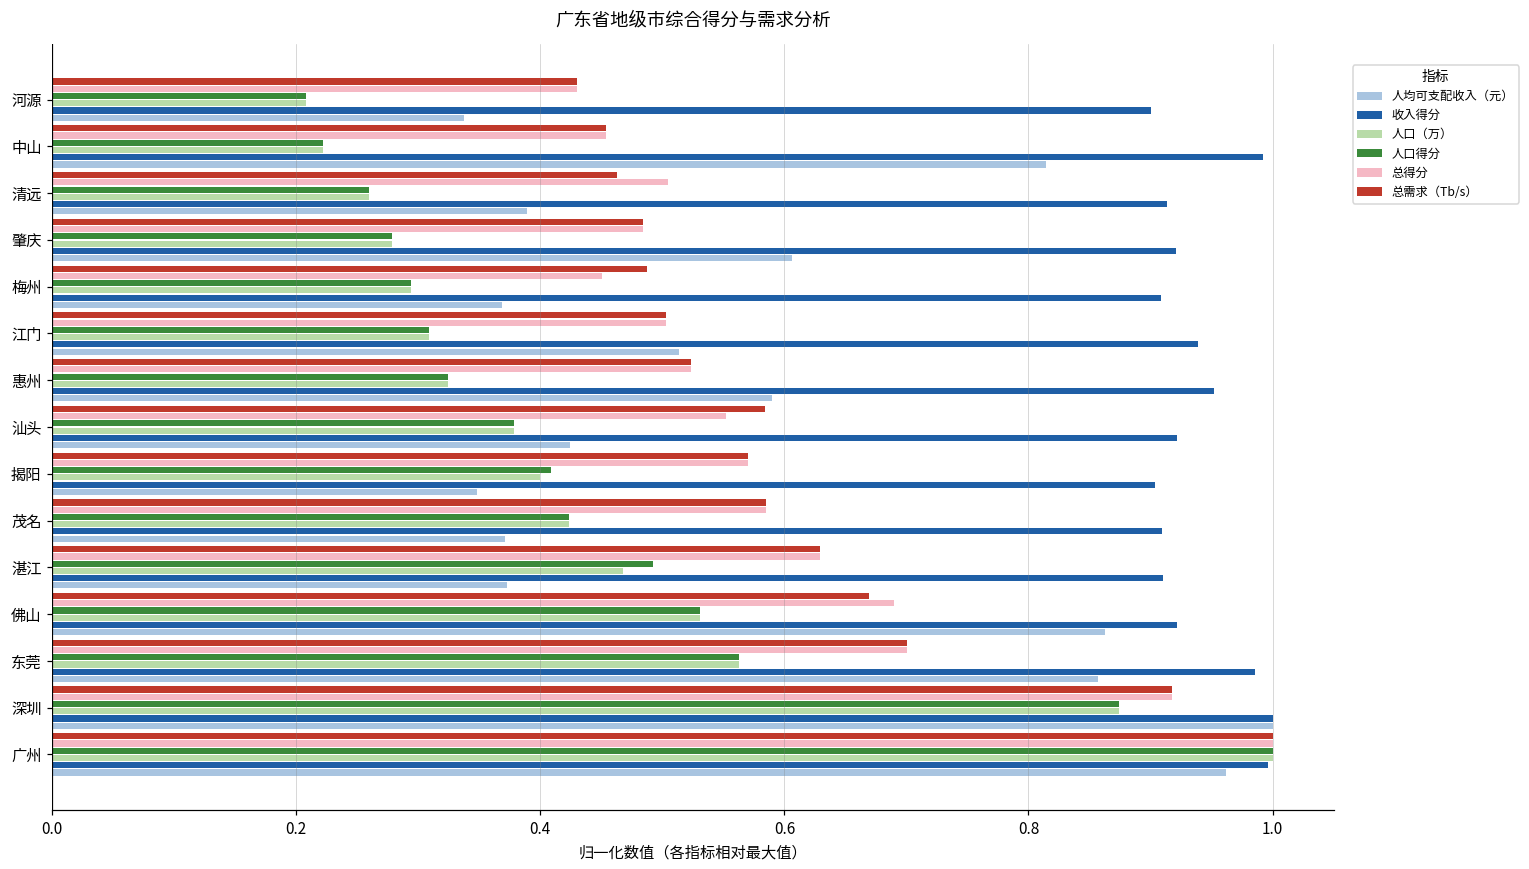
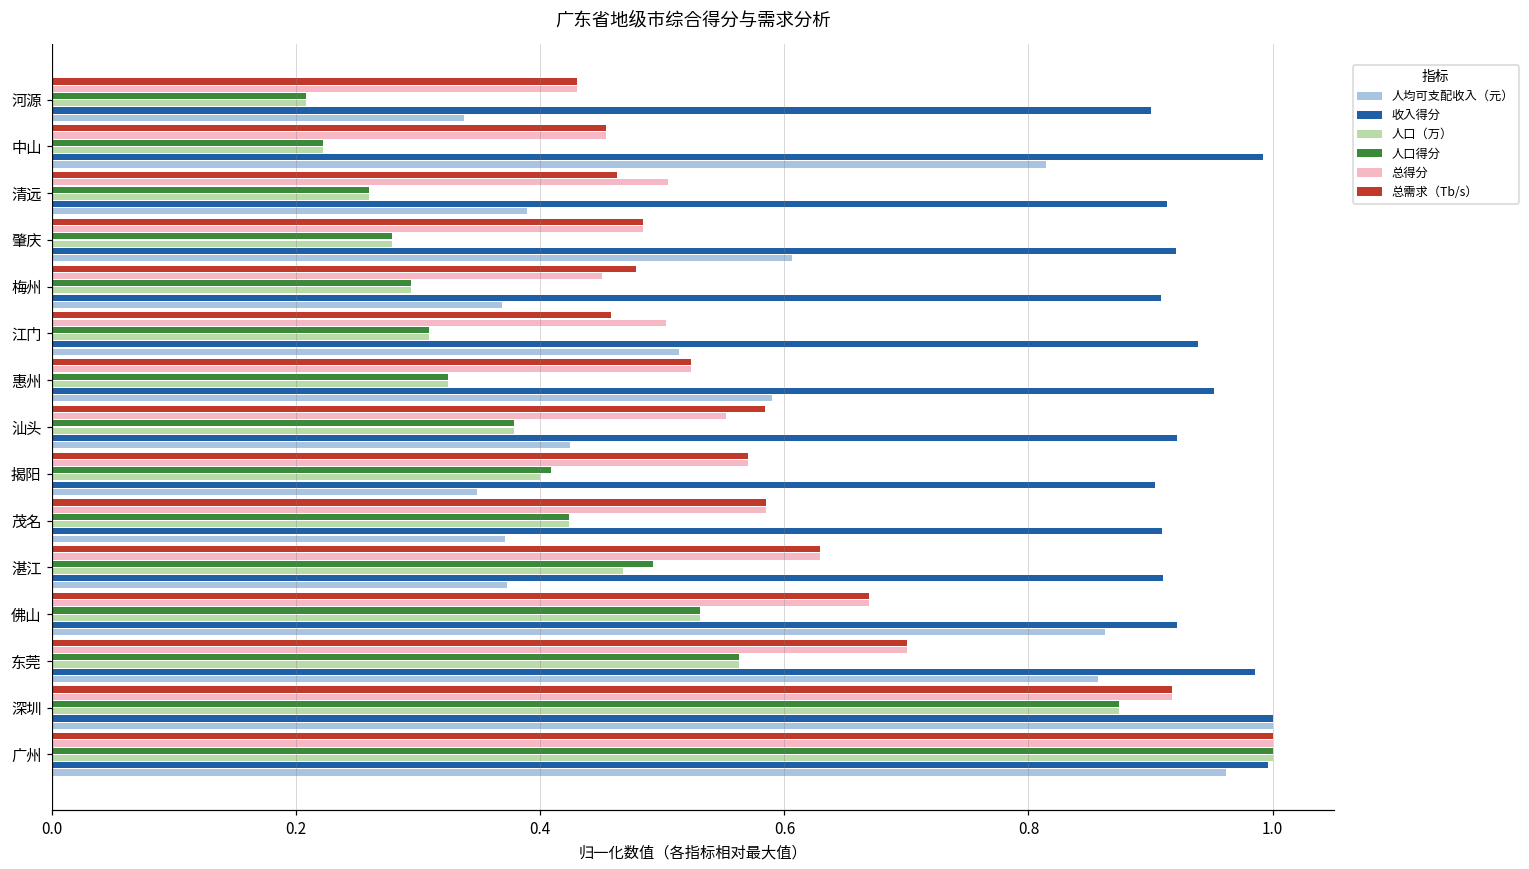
  {
    "人均可支配收入（元）": {
      "河源": 0.337,
      "中山": 0.814,
      "清远": 0.389,
      "肇庆": 0.606,
      "梅州": 0.369,
      "江门": 0.513,
      "惠州": 0.590,
      "汕头": 0.425,
      "揭阳": 0.348,
      "茂名": 0.371,
      "湛江": 0.372,
      "佛山": 0.862,
      "东莞": 0.857,
      "深圳": 1.000,
      "广州": 0.962
    },
    "收入得分": {
      "河源": 0.901,
      "中山": 0.992,
      "清远": 0.914,
      "肇庆": 0.920,
      "梅州": 0.909,
      "江门": 0.939,
      "惠州": 0.952,
      "汕头": 0.922,
      "揭阳": 0.904,
      "茂名": 0.910,
      "湛江": 0.910,
      "佛山": 0.922,
      "东莞": 0.986,
      "深圳": 1.000,
      "广州": 0.996
    },
    "人口（万）": {
      "河源": 0.208,
      "中山": 0.222,
      "清远": 0.260,
      "肇庆": 0.279,
      "梅州": 0.294,
      "江门": 0.309,
      "惠州": 0.324,
      "汕头": 0.378,
      "揭阳": 0.400,
      "茂名": 0.424,
      "湛江": 0.468,
      "佛山": 0.530,
      "东莞": 0.563,
      "深圳": 0.874,
      "广州": 1.000
    },
    "人口得分": {
      "河源": 0.208,
      "中山": 0.222,
      "清远": 0.260,
      "肇庆": 0.279,
      "梅州": 0.294,
      "江门": 0.309,
      "惠州": 0.324,
      "汕头": 0.378,
      "揭阳": 0.409,
      "茂名": 0.424,
      "湛江": 0.492,
      "佛山": 0.530,
      "东莞": 0.563,
      "深圳": 0.874,
      "广州": 1.000
    },
    "总得分": {
      "河源": 0.430,
      "中山": 0.454,
      "清远": 0.504,
      "肇庆": 0.484,
      "梅州": 0.451,
      "江门": 0.503,
      "惠州": 0.523,
      "汕头": 0.552,
      "揭阳": 0.570,
      "茂名": 0.585,
      "湛江": 0.629,
-     "佛山": 0.690,
+     "佛山": 0.669,
      "东莞": 0.701,
      "深圳": 0.918,
      "广州": 1.000
    },
    "总需求（Tb/s）": {
      "河源": 0.430,
      "中山": 0.454,
      "清远": 0.463,
      "肇庆": 0.484,
-     "梅州": 0.487,
-     "江门": 0.503,
+     "梅州": 0.479,
+     "江门": 0.458,
      "惠州": 0.523,
      "汕头": 0.584,
      "揭阳": 0.570,
      "茂名": 0.585,
      "湛江": 0.629,
      "佛山": 0.669,
      "东莞": 0.701,
      "深圳": 0.918,
      "广州": 1.000
    }
  }
